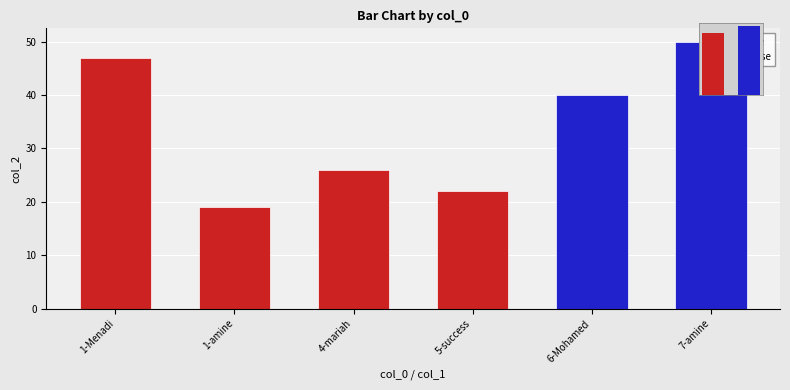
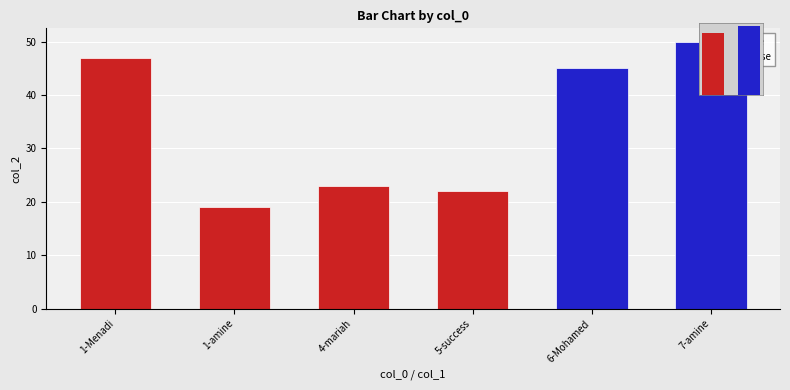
  {
    "Bar Chart by col_0": {
      "1-Menadi": 47,
      "1-amine": 19,
-     "4-mariah": 26,
+     "4-mariah": 23,
      "5-success": 22,
-     "6-Mohamed": 40
+     "6-Mohamed": 45
    }
  }
